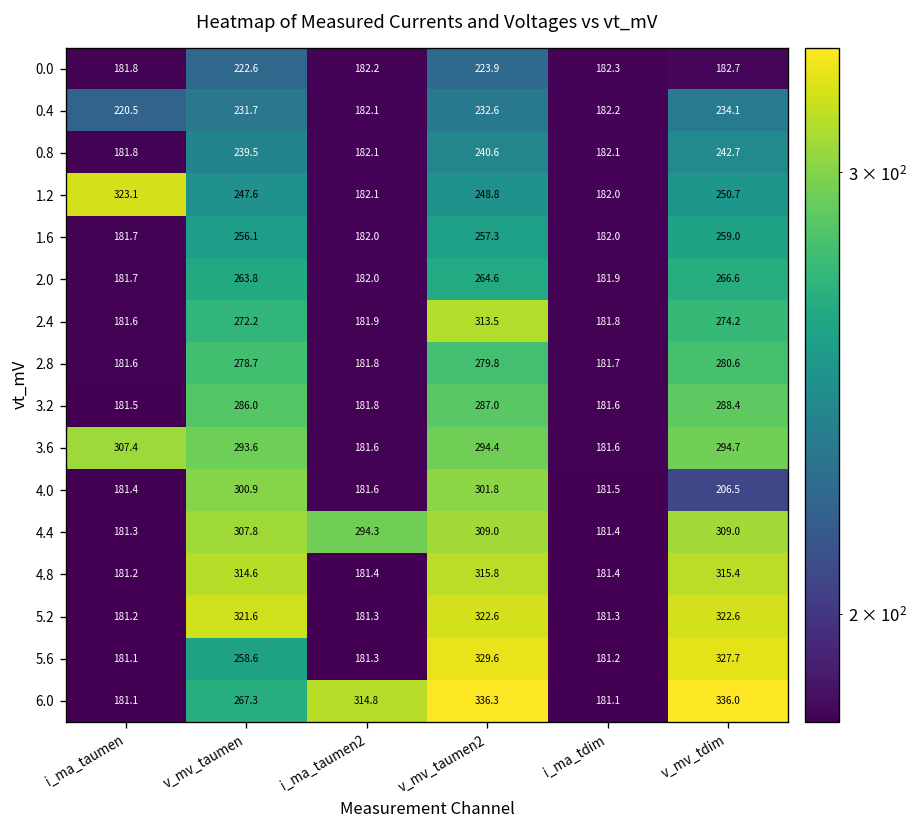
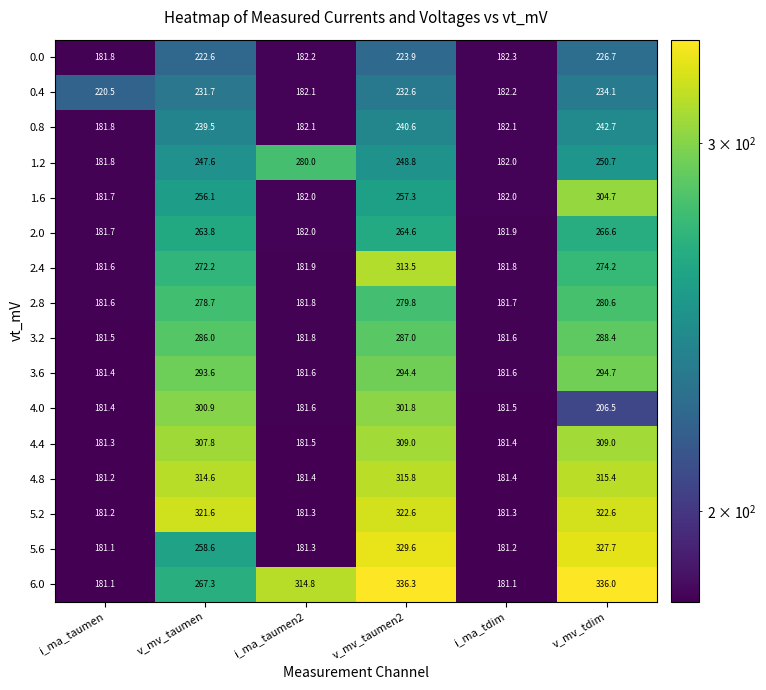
  {
    "0.0": {
      "i_ma_taumen": 181.8,
      "v_mv_taumen": 222.6,
      "i_ma_taumen2": 182.2,
      "v_mv_taumen2": 223.9,
      "i_ma_tdim": 182.3,
-     "v_mv_tdim": 182.7
+     "v_mv_tdim": 226.7
    },
    "0.4": {
      "i_ma_taumen": 220.5,
      "v_mv_taumen": 231.7,
      "i_ma_taumen2": 182.1,
      "v_mv_taumen2": 232.6,
      "i_ma_tdim": 182.2,
      "v_mv_tdim": 234.1
    },
    "0.8": {
      "i_ma_taumen": 181.8,
      "v_mv_taumen": 239.5,
      "i_ma_taumen2": 182.1,
      "v_mv_taumen2": 240.6,
      "i_ma_tdim": 182.1,
      "v_mv_tdim": 242.7
    },
    "1.2": {
-     "i_ma_taumen": 323.1,
+     "i_ma_taumen": 181.8,
      "v_mv_taumen": 247.6,
-     "i_ma_taumen2": 182.1,
+     "i_ma_taumen2": 280.0,
      "v_mv_taumen2": 248.8,
      "i_ma_tdim": 182.0,
      "v_mv_tdim": 250.7
    },
    "1.6": {
      "i_ma_taumen": 181.7,
      "v_mv_taumen": 256.1,
      "i_ma_taumen2": 182.0,
      "v_mv_taumen2": 257.3,
      "i_ma_tdim": 182.0,
-     "v_mv_tdim": 259.0
+     "v_mv_tdim": 304.7
    },
    "2.0": {
      "i_ma_taumen": 181.7,
      "v_mv_taumen": 263.8,
      "i_ma_taumen2": 182.0,
      "v_mv_taumen2": 264.6,
      "i_ma_tdim": 181.9,
      "v_mv_tdim": 266.6
    },
    "2.4": {
      "i_ma_taumen": 181.6,
      "v_mv_taumen": 272.2,
      "i_ma_taumen2": 181.9,
      "v_mv_taumen2": 313.5,
      "i_ma_tdim": 181.8,
      "v_mv_tdim": 274.2
    },
    "2.8": {
      "i_ma_taumen": 181.6,
      "v_mv_taumen": 278.7,
      "i_ma_taumen2": 181.8,
      "v_mv_taumen2": 279.8,
      "i_ma_tdim": 181.7,
      "v_mv_tdim": 280.6
    },
    "3.2": {
      "i_ma_taumen": 181.5,
      "v_mv_taumen": 286.0,
      "i_ma_taumen2": 181.8,
      "v_mv_taumen2": 287.0,
      "i_ma_tdim": 181.6,
      "v_mv_tdim": 288.4
    },
    "3.6": {
-     "i_ma_taumen": 307.4,
+     "i_ma_taumen": 181.4,
      "v_mv_taumen": 293.6,
      "i_ma_taumen2": 181.6,
      "v_mv_taumen2": 294.4,
      "i_ma_tdim": 181.6,
      "v_mv_tdim": 294.7
    },
    "4.0": {
      "i_ma_taumen": 181.4,
      "v_mv_taumen": 300.9,
      "i_ma_taumen2": 181.6,
      "v_mv_taumen2": 301.8,
      "i_ma_tdim": 181.5,
      "v_mv_tdim": 206.5
    },
    "4.4": {
      "i_ma_taumen": 181.3,
      "v_mv_taumen": 307.8,
-     "i_ma_taumen2": 294.3,
+     "i_ma_taumen2": 181.5,
      "v_mv_taumen2": 309.0,
      "i_ma_tdim": 181.4,
      "v_mv_tdim": 309.0
    },
    "4.8": {
      "i_ma_taumen": 181.2,
      "v_mv_taumen": 314.6,
      "i_ma_taumen2": 181.4,
      "v_mv_taumen2": 315.8,
      "i_ma_tdim": 181.4,
      "v_mv_tdim": 315.4
    },
    "5.2": {
      "i_ma_taumen": 181.2,
      "v_mv_taumen": 321.6,
      "i_ma_taumen2": 181.3,
      "v_mv_taumen2": 322.6,
      "i_ma_tdim": 181.3,
      "v_mv_tdim": 322.6
    },
    "5.6": {
      "i_ma_taumen": 181.1,
      "v_mv_taumen": 258.6,
      "i_ma_taumen2": 181.3,
      "v_mv_taumen2": 329.6,
      "i_ma_tdim": 181.2,
      "v_mv_tdim": 327.7
    },
    "6.0": {
      "i_ma_taumen": 181.1,
      "v_mv_taumen": 267.3,
      "i_ma_taumen2": 314.8,
      "v_mv_taumen2": 336.3,
      "i_ma_tdim": 181.1,
      "v_mv_tdim": 336.0
    }
  }
